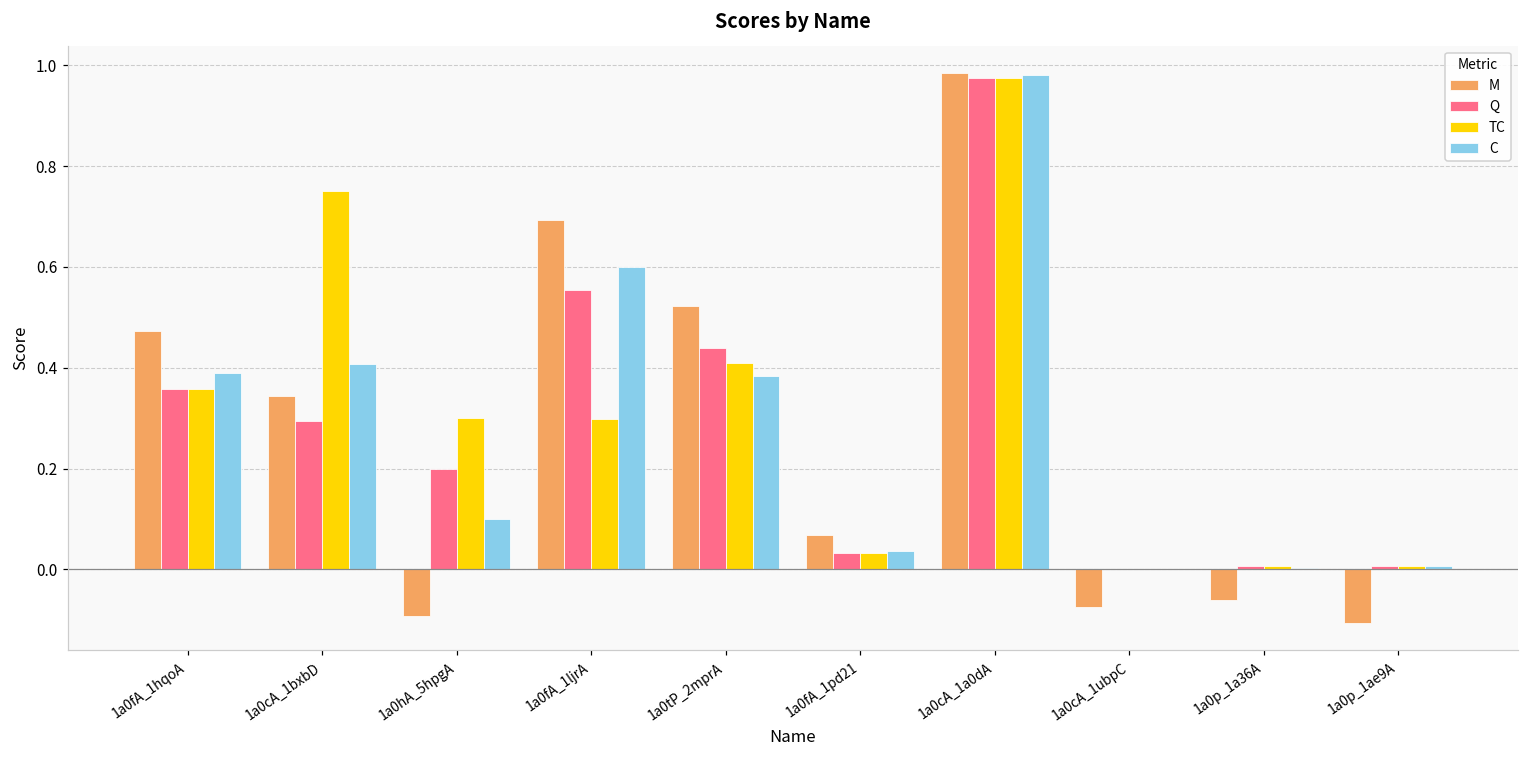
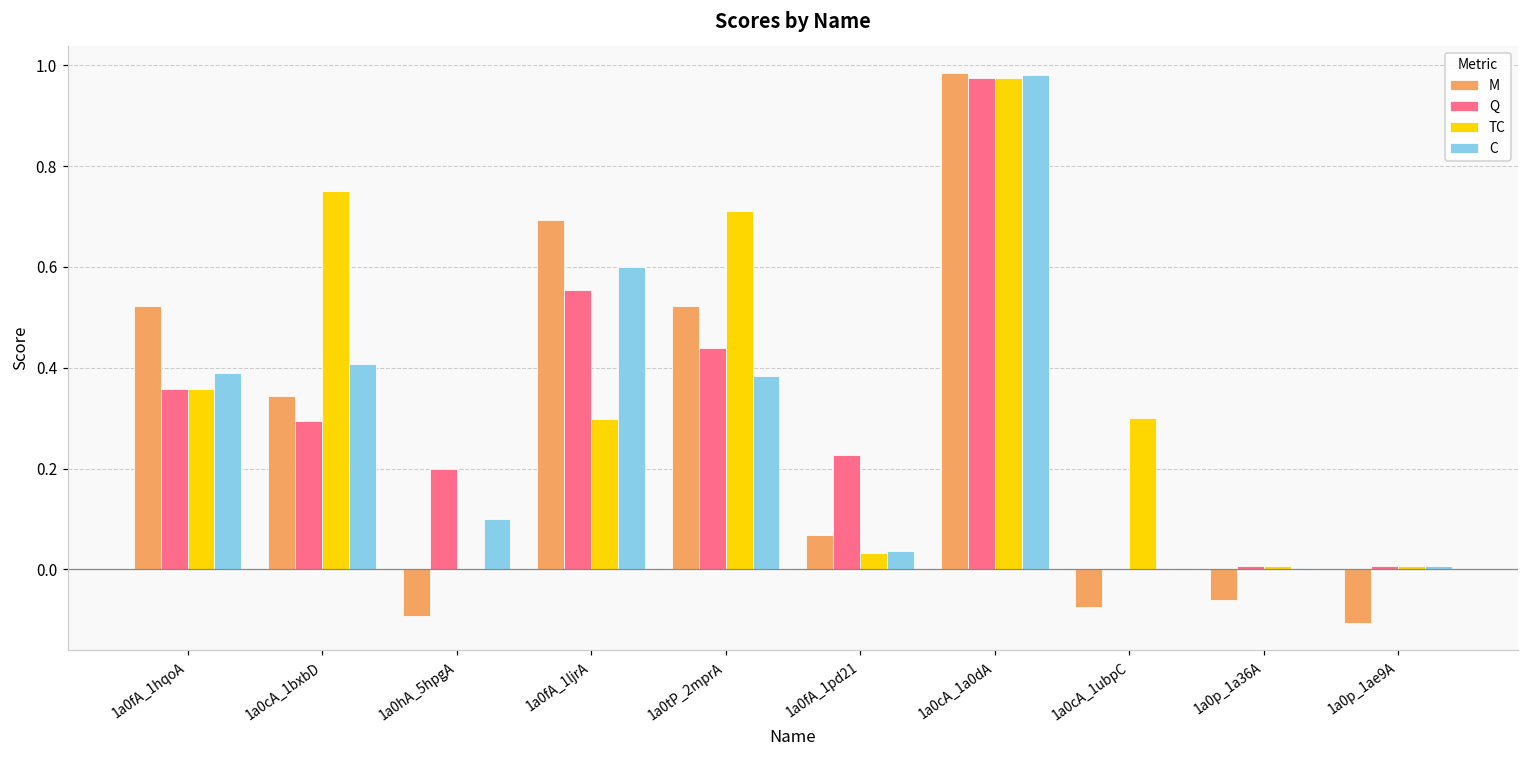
  {
    "M": {
-     "1a0fA_1hqoA": 0.47,
+     "1a0fA_1hqoA": 0.52,
      "1a0cA_1bxbD": 0.34,
      "1a0hA_5hpgA": -0.09,
      "1a0fA_1ljrA": 0.69,
      "1a0tP_2mprA": 0.52,
      "1a0fA_1pd21": 0.07,
      "1a0cA_1a0dA": 0.98,
      "1a0cA_1ubpC": -0.07,
      "1a0p_1a36A": -0.06,
      "1a0p_1ae9A": -0.11
    },
    "Q": {
      "1a0fA_1hqoA": 0.36,
      "1a0cA_1bxbD": 0.29,
      "1a0hA_5hpgA": 0.20,
      "1a0fA_1ljrA": 0.55,
      "1a0tP_2mprA": 0.44,
-     "1a0fA_1pd21": 0.03,
+     "1a0fA_1pd21": 0.23,
      "1a0cA_1a0dA": 0.98,
      "1a0cA_1ubpC": 0.00,
      "1a0p_1a36A": 0.01,
      "1a0p_1ae9A": 0.01
    },
    "TC": {
      "1a0fA_1hqoA": 0.36,
      "1a0cA_1bxbD": 0.75,
-     "1a0hA_5hpgA": 0.3,
+     "1a0hA_5hpgA": 0.0,
      "1a0fA_1ljrA": 0.30,
-     "1a0tP_2mprA": 0.41,
+     "1a0tP_2mprA": 0.71,
      "1a0fA_1pd21": 0.03,
      "1a0cA_1a0dA": 0.98,
-     "1a0cA_1ubpC": 0.0,
+     "1a0cA_1ubpC": 0.3,
      "1a0p_1a36A": 0.01,
      "1a0p_1ae9A": 0.01
    },
    "C": {
      "1a0fA_1hqoA": 0.39,
      "1a0cA_1bxbD": 0.41,
      "1a0hA_5hpgA": 0.10,
      "1a0fA_1ljrA": 0.60,
      "1a0tP_2mprA": 0.38,
      "1a0fA_1pd21": 0.04,
      "1a0cA_1a0dA": 0.98,
      "1a0cA_1ubpC": 0.00,
      "1a0p_1ae9A": 0.01
    }
  }
